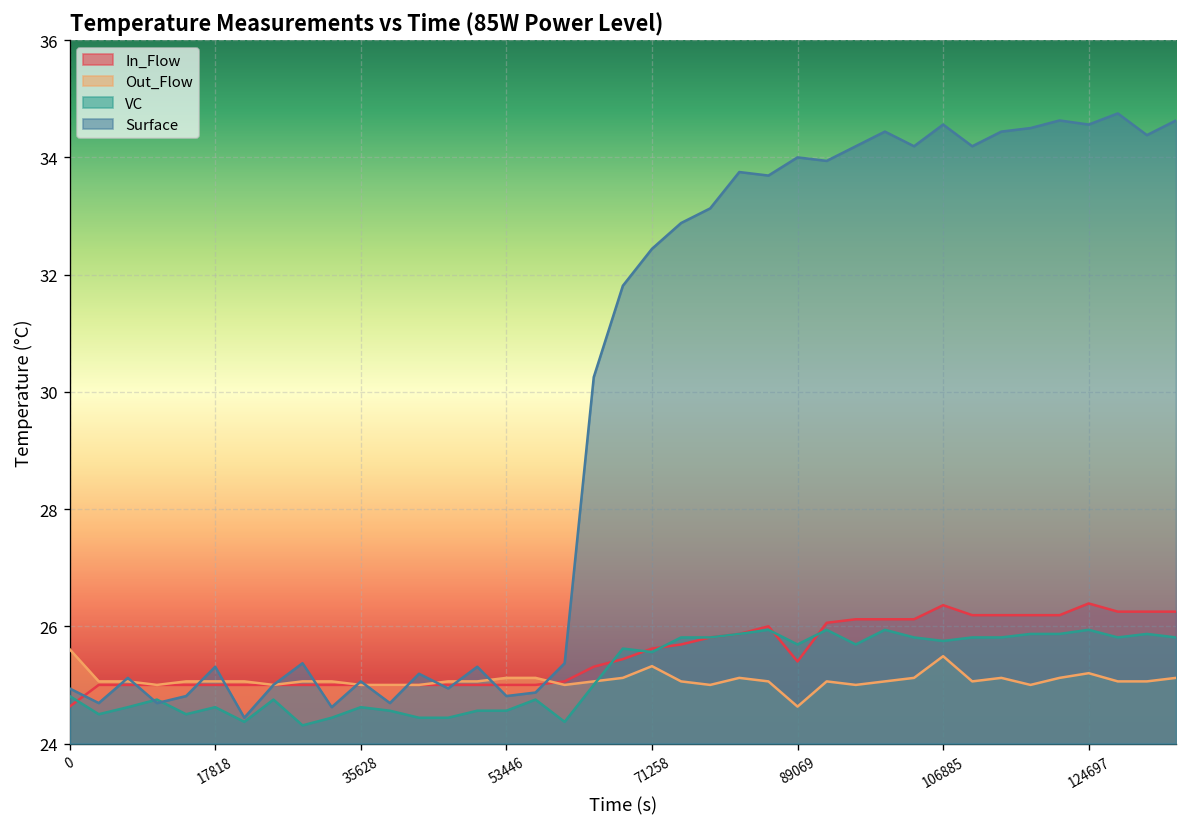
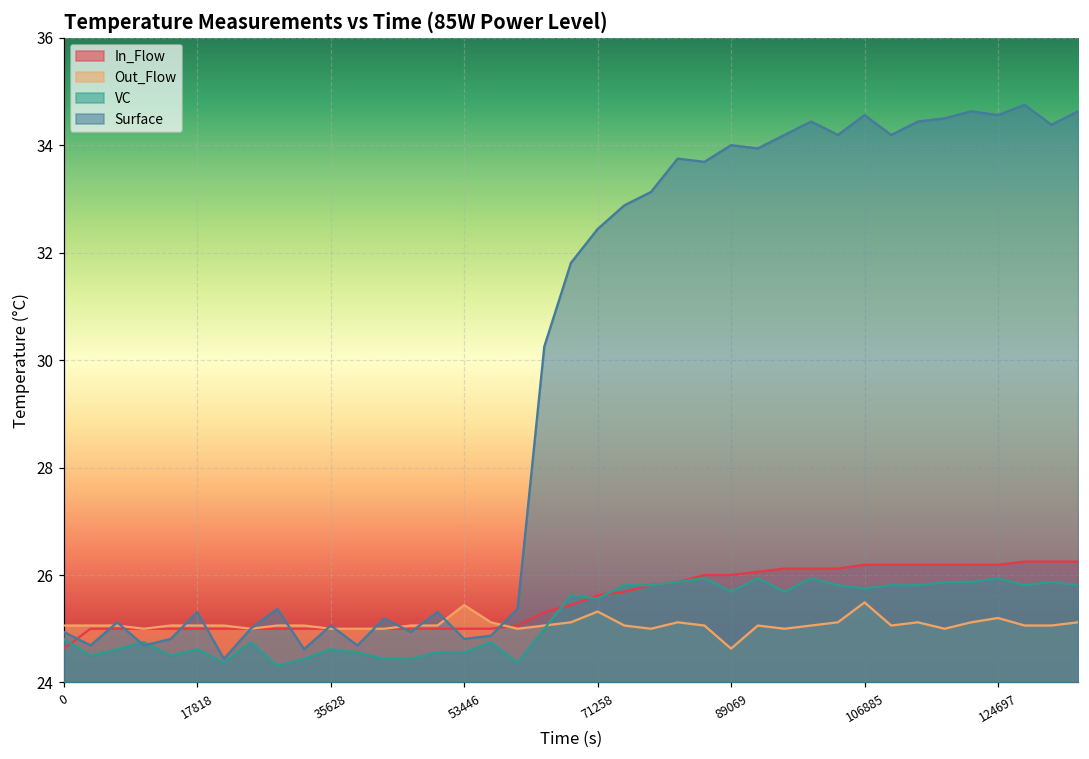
  {
    "In_Flow": {
      "0": 24.6,
      "17818": 25.0,
      "53446": 25.0,
      "71258": 25.6,
-     "89069": 25.4,
-     "106885": 26.4,
-     "124697": 26.4
+     "89069": 26.0,
+     "106885": 26.2,
+     "124697": 26.2
    },
    "Out_Flow": {
-     "0": 25.6,
+     "0": 25.1,
      "17818": 25.1,
-     "53446": 25.1,
+     "53446": 25.4,
      "71258": 25.3,
      "89069": 24.6,
      "106885": 25.5,
      "124697": 25.2
    }
  }
